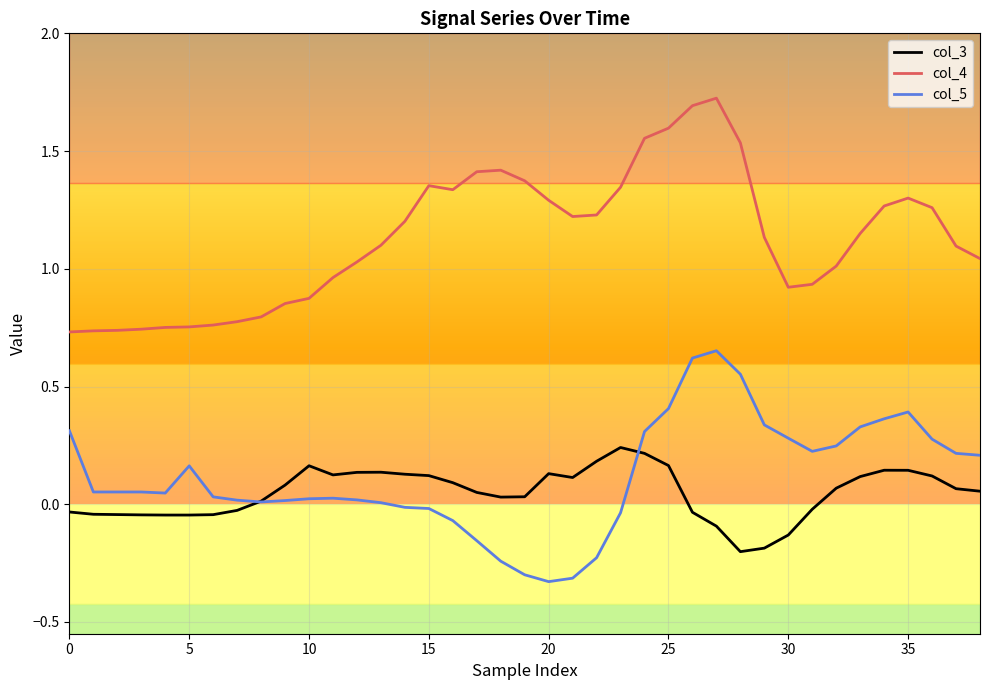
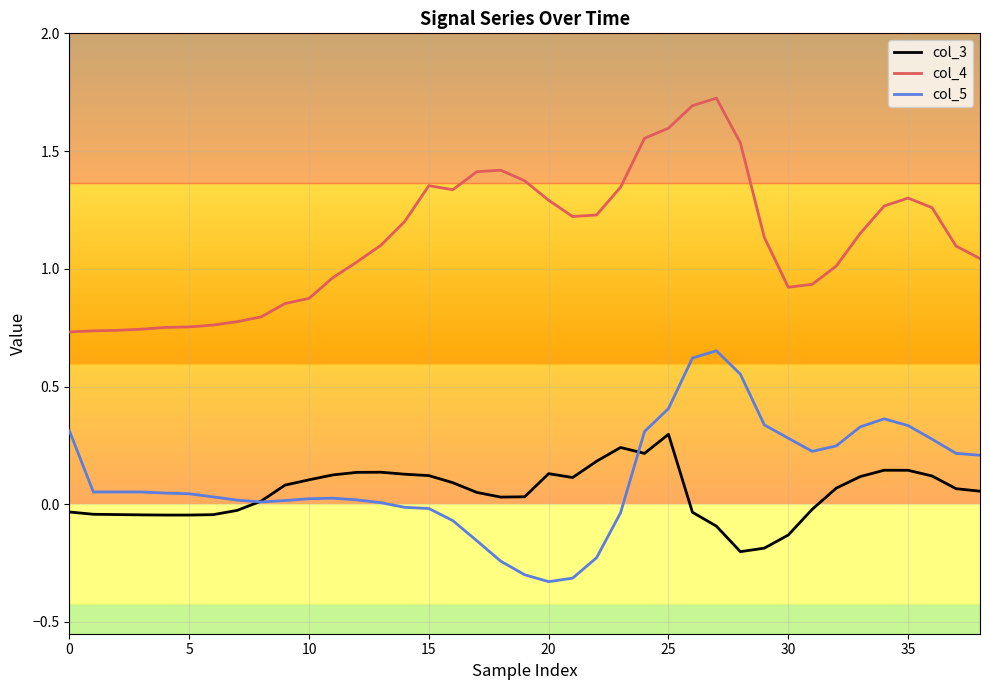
  {
    "col_3": {
      "0": -0.03,
      "5": -0.05,
-     "10": 0.16,
+     "10": 0.10,
      "15": 0.12,
      "20": 0.13,
-     "25": 0.16,
+     "25": 0.30,
      "30": -0.13,
      "35": 0.14
    },
    "col_4": {
      "0": 0.73,
      "5": 0.75,
      "10": 0.87,
      "15": 1.35,
      "20": 1.29,
      "25": 1.60,
      "30": 0.92,
      "35": 1.30
    },
    "col_5": {
      "0": 0.31,
-     "5": 0.16,
+     "5": 0.04,
      "10": 0.02,
      "15": -0.02,
      "20": -0.33,
      "25": 0.41,
      "30": 0.28,
-     "35": 0.39
+     "35": 0.33
    }
  }
